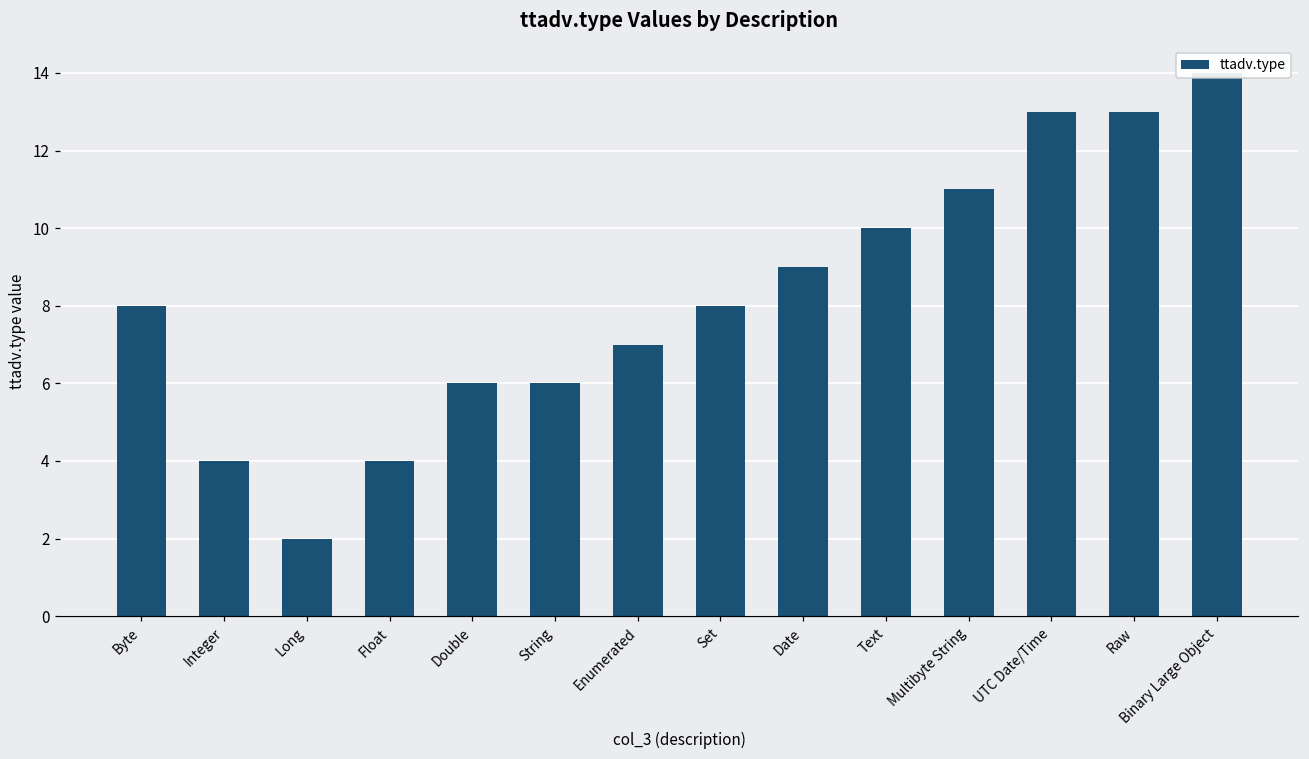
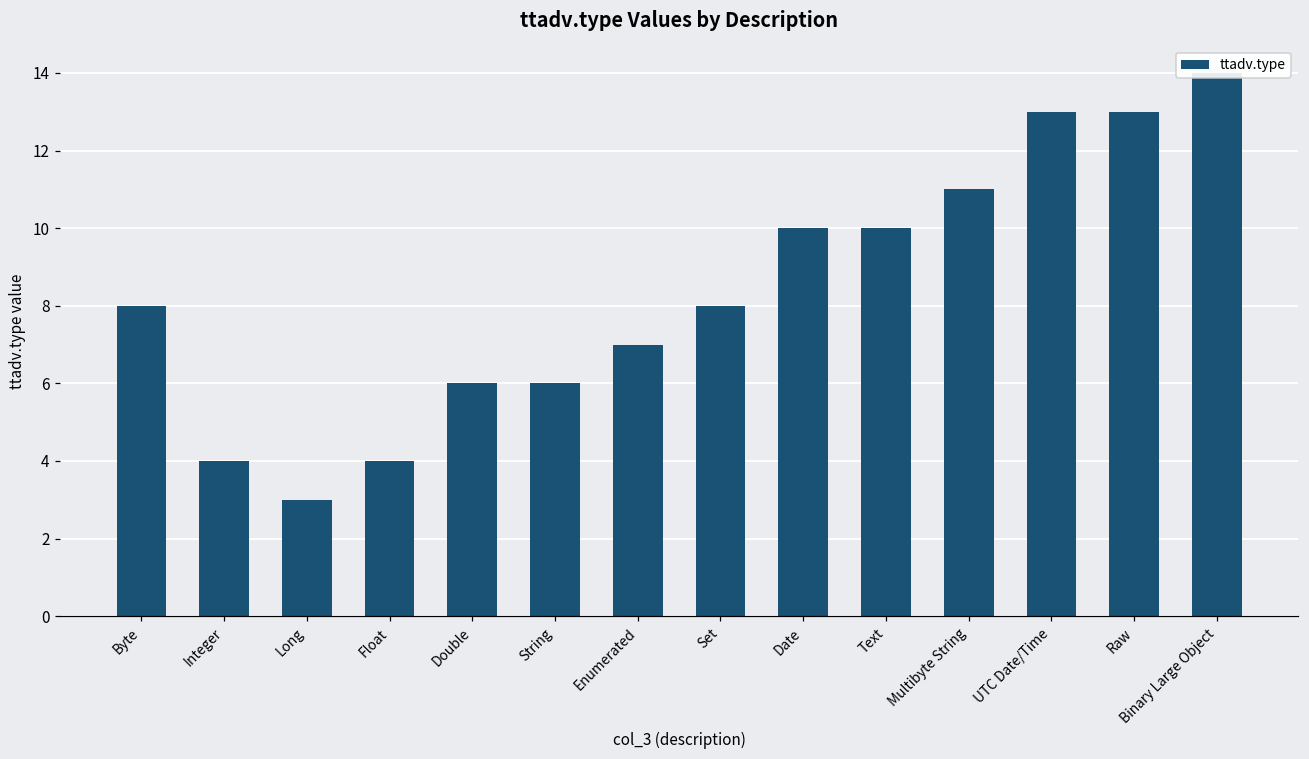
  {
    "Byte": 8,
    "Integer": 4,
-   "Long": 2,
+   "Long": 3,
    "Float": 4,
    "Double": 6,
    "String": 6,
    "Enumerated": 7,
    "Set": 8,
-   "Date": 9,
+   "Date": 10,
    "Text": 10,
    "Multibyte String": 11,
    "UTC Date/Time": 13,
    "Raw": 13
  }
